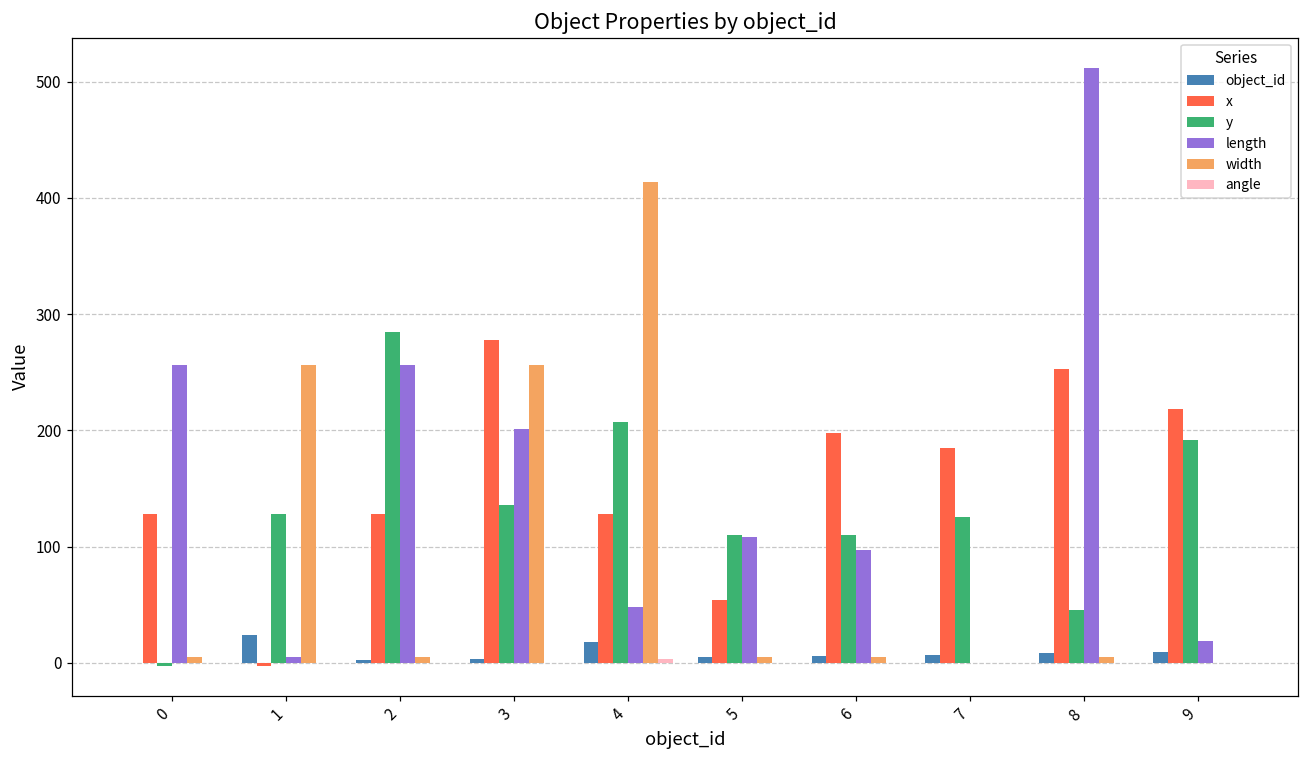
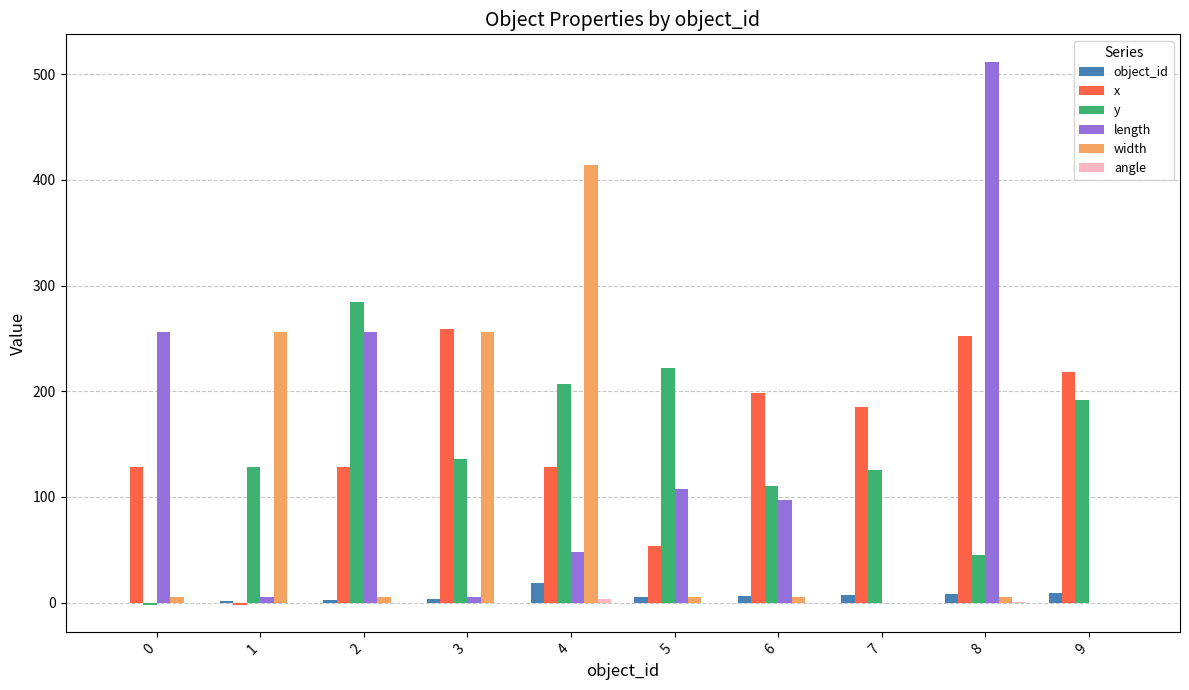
  {
    "object_id": {
      "0": 0,
-     "1": 24,
+     "1": 1,
      "3": 3,
      "4": 18,
      "5": 5,
      "6": 6,
      "7": 7,
      "8": 8,
      "9": 9
    },
    "x": {
      "0": 128,
      "1": -3,
      "2": 128,
-     "3": 278,
+     "3": 259,
      "4": 128,
      "5": 54,
      "6": 198,
      "7": 185,
      "8": 253,
      "9": 218
    },
    "y": {
      "0": -3,
      "1": 128,
      "2": 284,
      "3": 136,
      "4": 207,
-     "5": 110,
+     "5": 222,
      "6": 110,
      "7": 125,
      "8": 45,
      "9": 192
    },
    "length": {
      "0": 256,
      "1": 5,
      "2": 256,
-     "3": 201,
+     "3": 5,
      "4": 48,
      "5": 108,
      "6": 97,
      "7": 0,
      "8": 512,
-     "9": 19
+     "9": 0
    },
    "width": {
      "0": 5,
      "1": 256,
      "2": 5,
      "3": 256,
      "4": 414,
      "5": 5,
      "6": 5,
      "7": 0,
      "8": 5,
      "9": 0
    },
    "angle": {
      "0": 0,
      "1": 0,
      "2": 0,
      "3": 0,
      "4": 3,
      "5": 0,
      "6": 0,
      "7": 0,
      "9": 0
    }
  }
